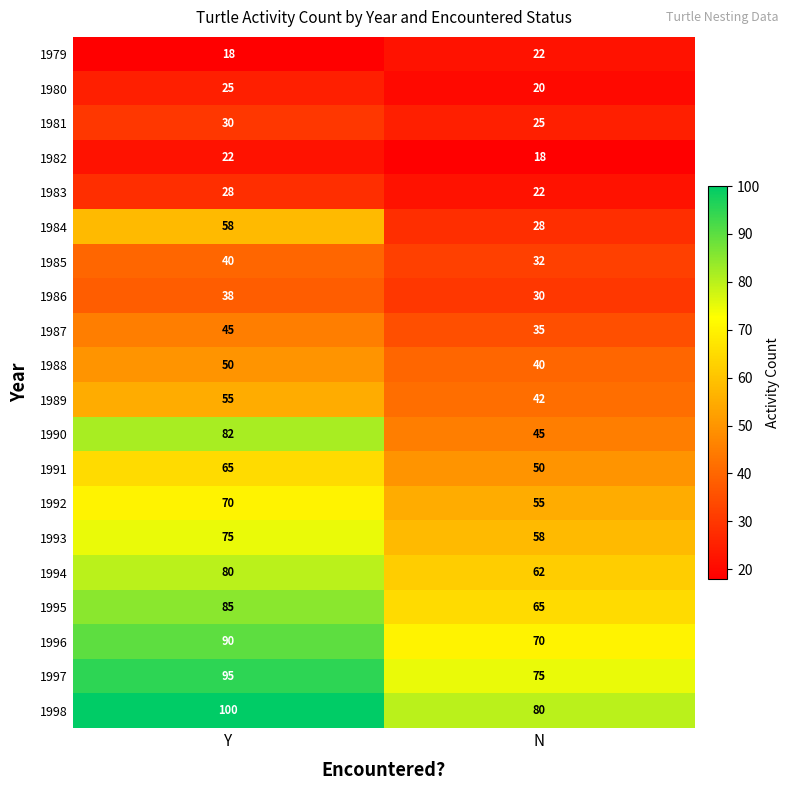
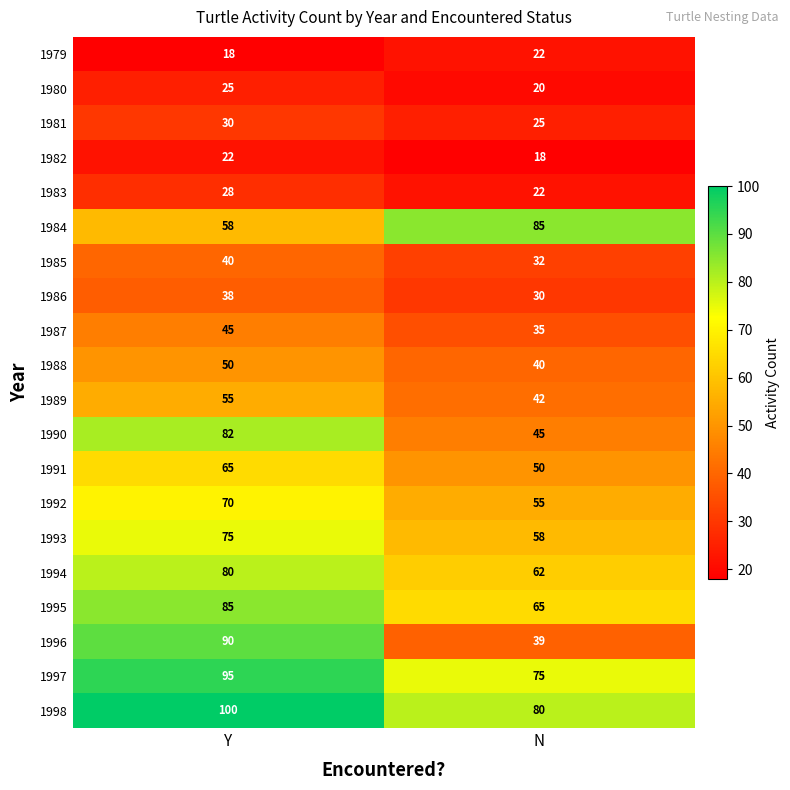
  {
    "1979": {
      "Y": 18,
      "N": 22
    },
    "1980": {
      "Y": 25,
      "N": 20
    },
    "1981": {
      "Y": 30,
      "N": 25
    },
    "1982": {
      "Y": 22,
      "N": 18
    },
    "1983": {
      "Y": 28,
      "N": 22
    },
    "1984": {
      "Y": 58,
-     "N": 28
+     "N": 85
    },
    "1985": {
      "Y": 40,
      "N": 32
    },
    "1986": {
      "Y": 38,
      "N": 30
    },
    "1987": {
      "Y": 45,
      "N": 35
    },
    "1988": {
      "Y": 50,
      "N": 40
    },
    "1989": {
      "Y": 55,
      "N": 42
    },
    "1990": {
      "Y": 82,
      "N": 45
    },
    "1991": {
      "Y": 65,
      "N": 50
    },
    "1992": {
      "Y": 70,
      "N": 55
    },
    "1993": {
      "Y": 75,
      "N": 58
    },
    "1994": {
      "Y": 80,
      "N": 62
    },
    "1995": {
      "Y": 85,
      "N": 65
    },
    "1996": {
      "Y": 90,
-     "N": 70
+     "N": 39
    },
    "1997": {
      "Y": 95,
      "N": 75
    },
    "1998": {
      "Y": 100,
      "N": 80
    }
  }
